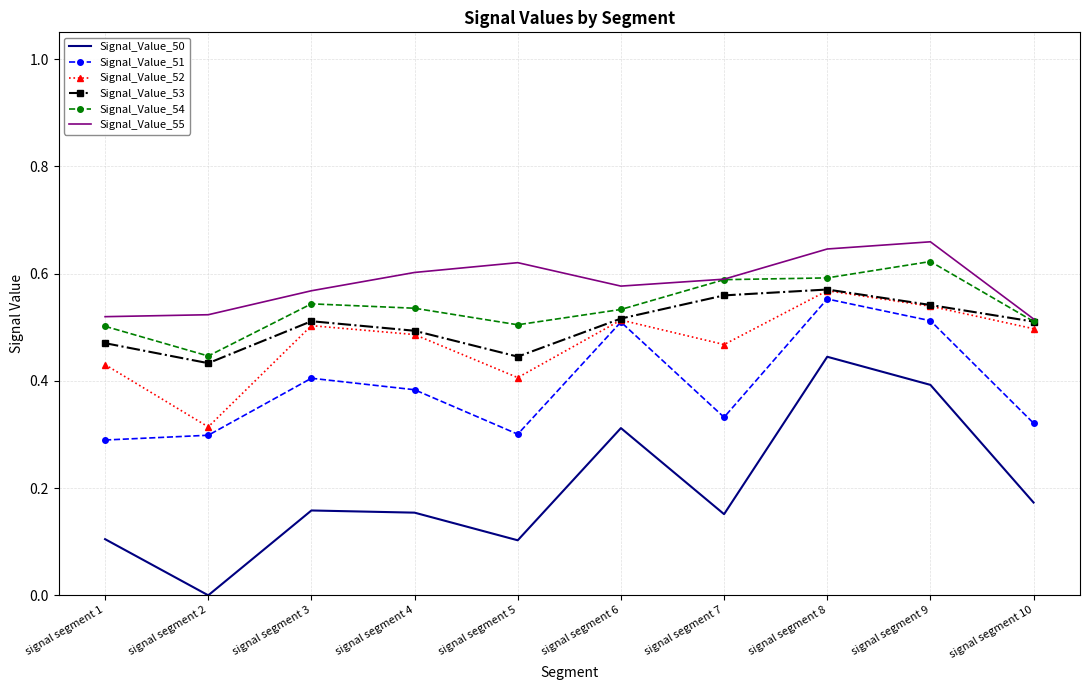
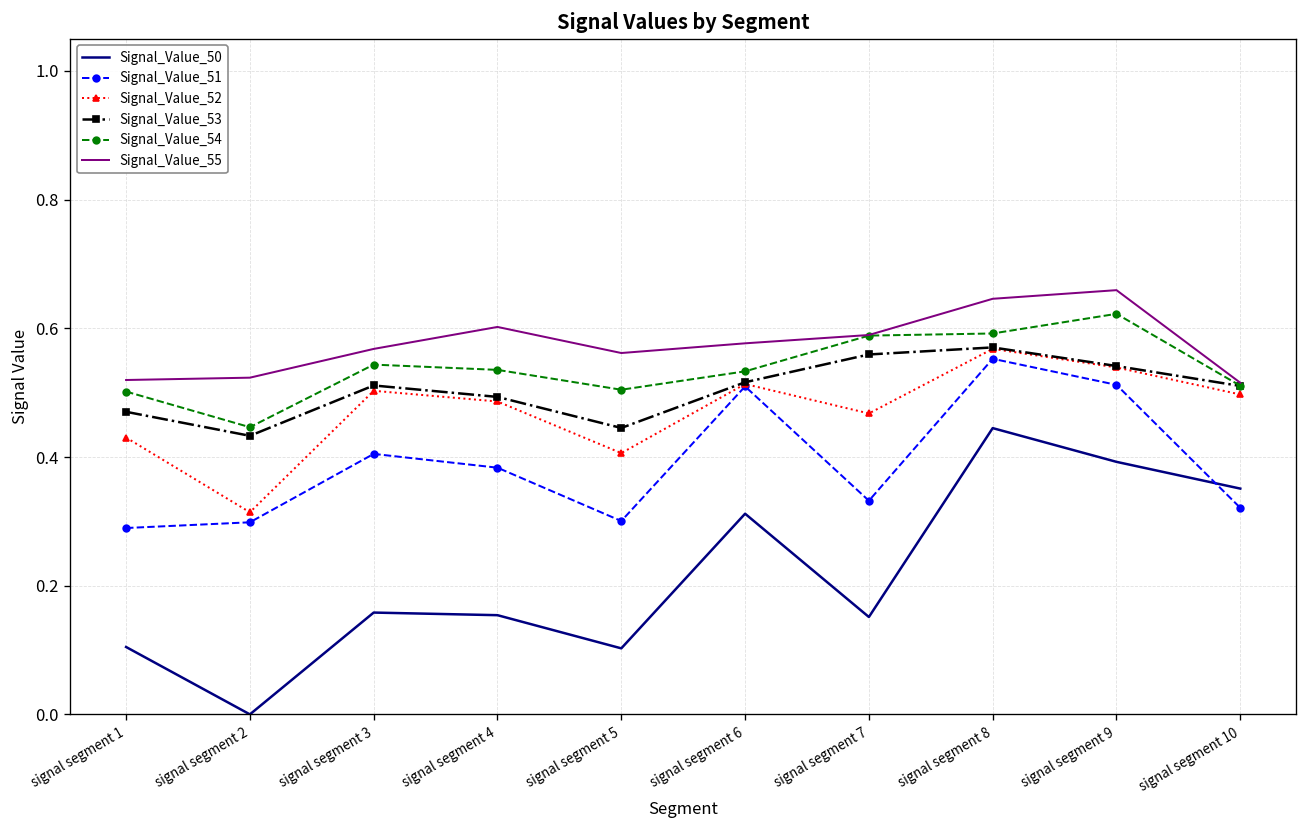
  {
    "Signal_Value_50": {
      "signal segment 1": 0.10,
      "signal segment 2": 0.00,
      "signal segment 3": 0.16,
      "signal segment 4": 0.15,
      "signal segment 5": 0.10,
      "signal segment 6": 0.31,
      "signal segment 7": 0.15,
      "signal segment 8": 0.44,
      "signal segment 9": 0.39,
-     "signal segment 10": 0.17
+     "signal segment 10": 0.35
    },
    "Signal_Value_51": {
      "signal segment 1": 0.29,
      "signal segment 2": 0.30,
      "signal segment 3": 0.40,
      "signal segment 4": 0.38,
      "signal segment 5": 0.30,
      "signal segment 7": 0.33,
      "signal segment 8": 0.55,
      "signal segment 9": 0.51,
      "signal segment 10": 0.32
    },
    "Signal_Value_52": {
      "signal segment 1": 0.43,
      "signal segment 2": 0.31,
      "signal segment 3": 0.50,
      "signal segment 4": 0.49,
      "signal segment 5": 0.41,
      "signal segment 7": 0.47,
      "signal segment 10": 0.50
    },
    "Signal_Value_53": {
      "signal segment 1": 0.47,
      "signal segment 2": 0.43,
      "signal segment 3": 0.51,
      "signal segment 4": 0.49,
      "signal segment 5": 0.45,
      "signal segment 7": 0.56
    },
    "Signal_Value_54": {
      "signal segment 1": 0.50,
      "signal segment 2": 0.45,
      "signal segment 3": 0.54,
      "signal segment 4": 0.54,
      "signal segment 5": 0.50,
      "signal segment 6": 0.53,
      "signal segment 8": 0.59,
      "signal segment 9": 0.62
    },
    "Signal_Value_55": {
      "signal segment 1": 0.52,
      "signal segment 2": 0.52,
      "signal segment 3": 0.57,
      "signal segment 4": 0.60,
-     "signal segment 5": 0.62,
+     "signal segment 5": 0.56,
      "signal segment 6": 0.58,
      "signal segment 8": 0.65,
      "signal segment 9": 0.66
    }
  }
